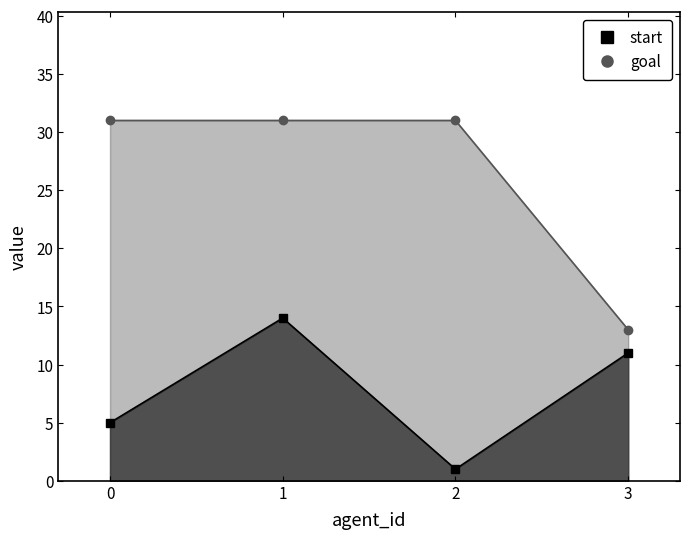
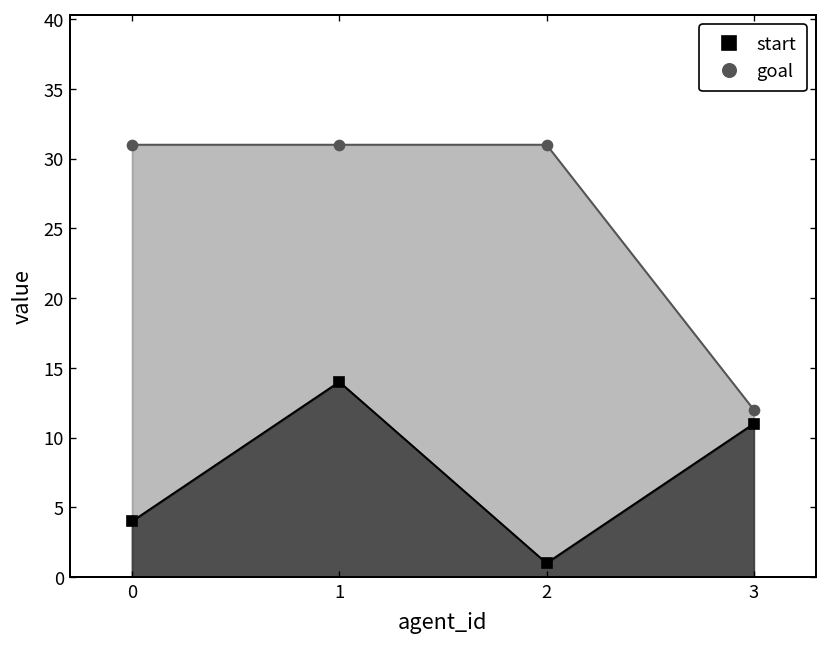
  {
    "start": {
-     "0": 5,
+     "0": 4,
      "1": 14,
      "2": 1,
      "3": 11
    },
    "goal": {
      "0": 31,
      "1": 31,
      "2": 31,
-     "3": 13
+     "3": 12
    }
  }
